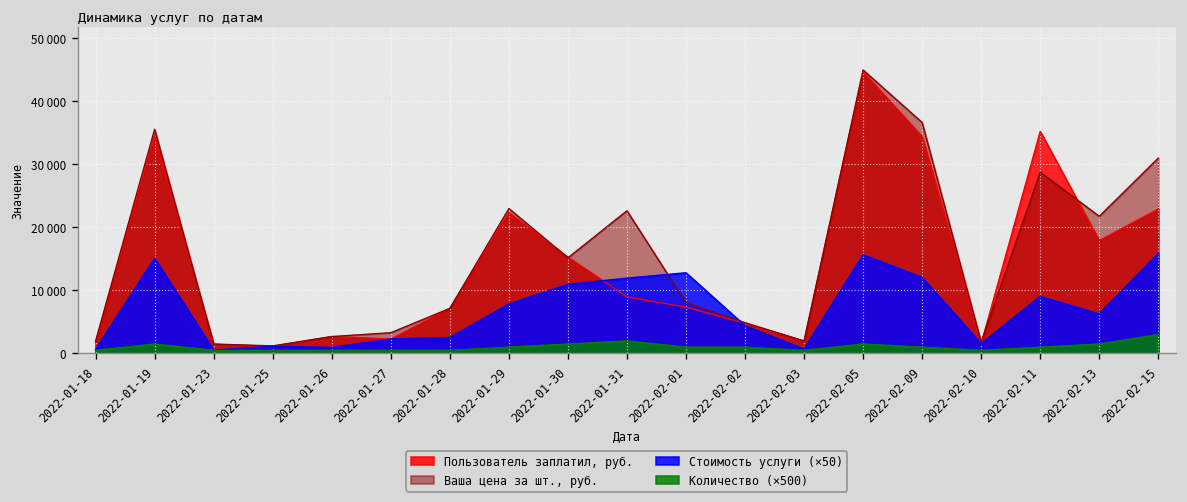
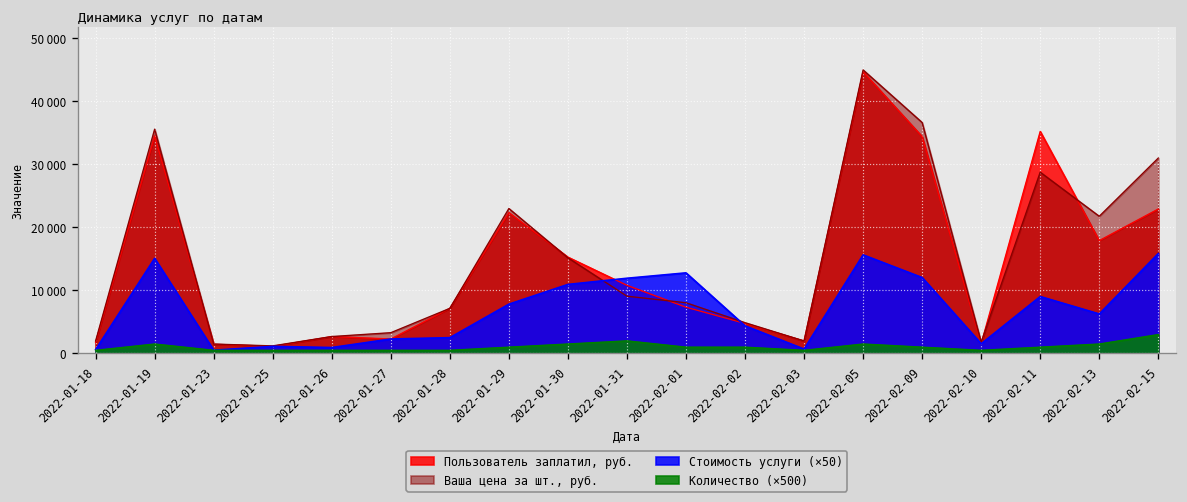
  {
    "Пользователь заплатил, руб.": {
      "2022-01-19": 35000,
      "2022-01-29": 22000,
-     "2022-01-31": 9000,
+     "2022-01-31": 11000,
      "2022-02-01": 7000,
      "2022-02-09": 34000,
      "2022-02-11": 35000,
      "2022-02-13": 18000,
      "2022-02-15": 23000
    },
    "Ваша цена за шт., руб.": {
      "2022-01-19": 36000,
      "2022-01-27": 3000,
      "2022-01-29": 23000,
-     "2022-01-31": 23000,
+     "2022-01-31": 9000,
      "2022-02-01": 8000,
      "2022-02-09": 37000,
      "2022-02-11": 29000,
      "2022-02-13": 22000,
      "2022-02-15": 31000
    },
    "Стоимость услуги (×50)": {
      "2022-01-19": 15000,
      "2022-01-28": 3000,
      "2022-01-29": 8000,
      "2022-01-30": 11000,
      "2022-01-31": 12000,
      "2022-02-01": 13000,
      "2022-02-05": 16000,
      "2022-02-09": 12000,
      "2022-02-11": 9000,
      "2022-02-13": 6000,
      "2022-02-15": 16000
    },
    "Количество (×500)": {
      "2022-01-19": 2000,
      "2022-01-25": 1000,
      "2022-01-27": 1000,
      "2022-01-28": 1000,
      "2022-01-29": 1000,
      "2022-01-30": 2000,
      "2022-01-31": 2000,
      "2022-02-01": 1000,
      "2022-02-02": 1000,
      "2022-02-05": 2000,
      "2022-02-09": 1000,
      "2022-02-10": 1000,
      "2022-02-11": 1000,
      "2022-02-13": 2000,
      "2022-02-15": 3000
    }
  }
